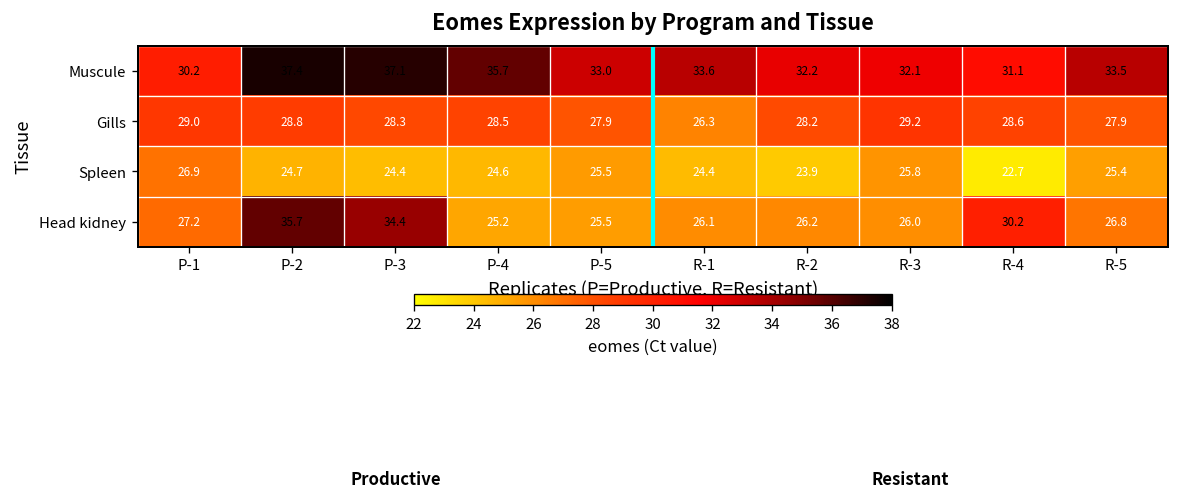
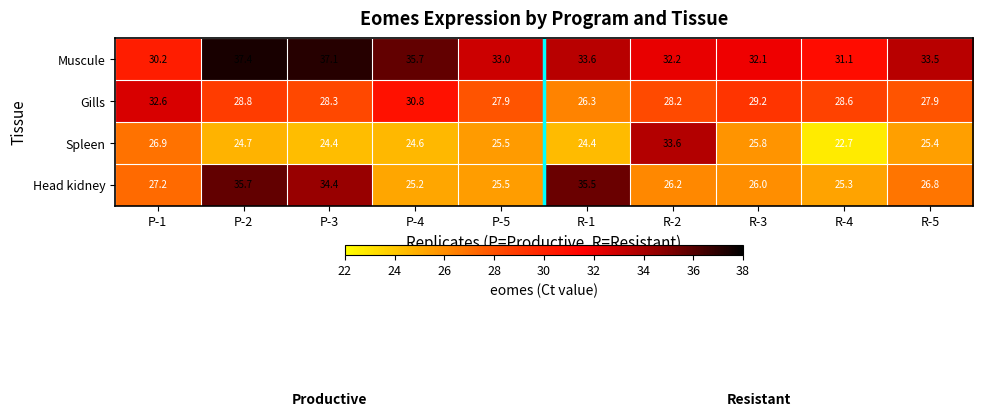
  {
    "Muscule": {
      "P-1": 30.2,
      "P-4": 35.7,
      "P-5": 33.0,
      "R-1": 33.6,
      "R-2": 32.2,
      "R-3": 32.1,
      "R-4": 31.1,
      "R-5": 33.5
    },
    "Gills": {
-     "P-1": 29.0,
+     "P-1": 32.6,
      "P-2": 28.8,
      "P-3": 28.3,
-     "P-4": 28.5,
+     "P-4": 30.8,
      "P-5": 27.9,
      "R-1": 26.3,
      "R-2": 28.2,
      "R-3": 29.2,
      "R-4": 28.6,
      "R-5": 27.9
    },
    "Spleen": {
      "P-1": 26.9,
      "P-2": 24.7,
      "P-3": 24.4,
      "P-4": 24.6,
      "P-5": 25.5,
      "R-1": 24.4,
-     "R-2": 23.9,
+     "R-2": 33.6,
      "R-3": 25.8,
      "R-4": 22.7,
      "R-5": 25.4
    },
    "Head kidney": {
      "P-1": 27.2,
      "P-2": 35.7,
      "P-3": 34.4,
      "P-4": 25.2,
      "P-5": 25.5,
-     "R-1": 26.1,
+     "R-1": 35.5,
      "R-2": 26.2,
      "R-3": 26.0,
-     "R-4": 30.2,
+     "R-4": 25.3,
      "R-5": 26.8
    }
  }
